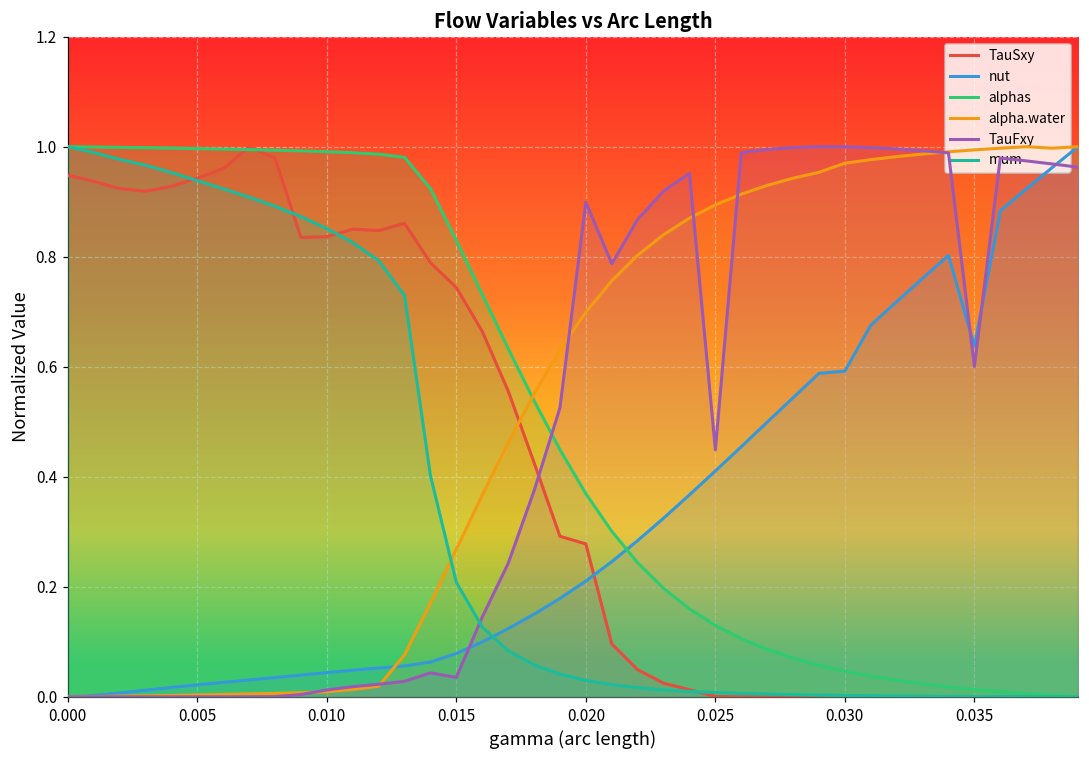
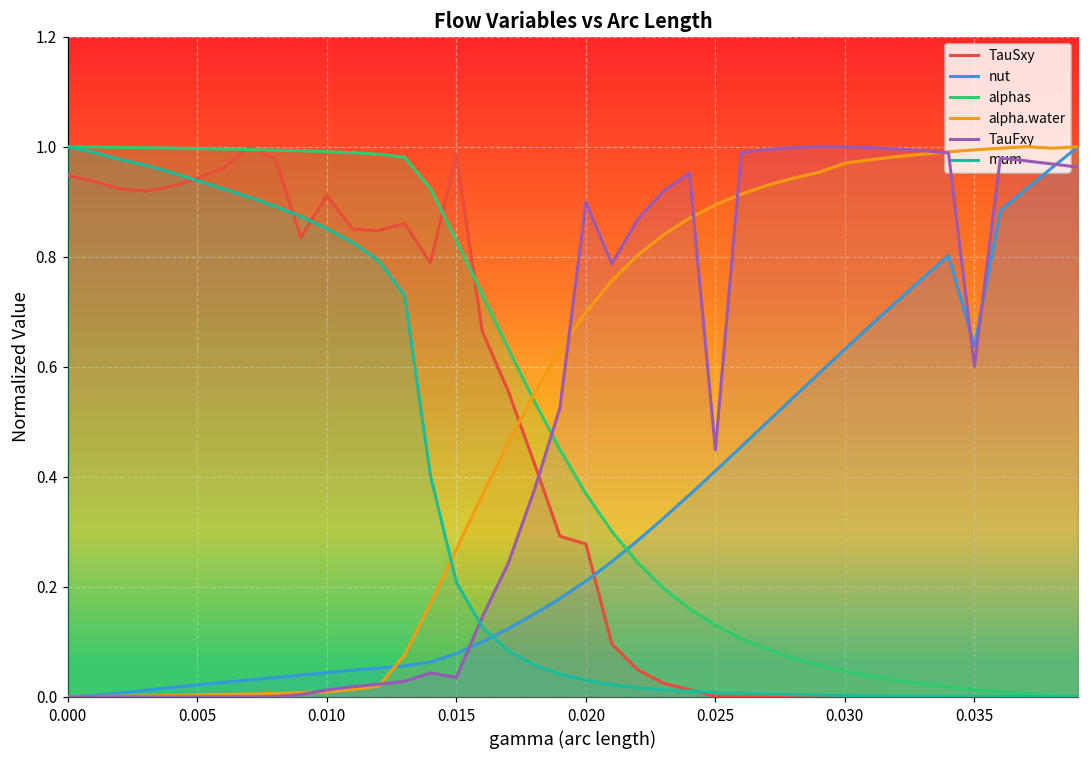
  {
    "TauSxy": {
      "0.000": 0.95,
-     "0.010": 0.84,
-     "0.015": 0.74,
+     "0.010": 0.91,
+     "0.015": 0.99,
      "0.020": 0.28,
      "0.025": 0.00
    },
    "nut": {
      "0.005": 0.02,
      "0.010": 0.04,
      "0.015": 0.08,
      "0.020": 0.21,
      "0.025": 0.41,
-     "0.030": 0.59,
+     "0.030": 0.63,
      "0.035": 0.64
    },
    "alpha.water": {
      "0.015": 0.27,
      "0.020": 0.70,
      "0.025": 0.89,
      "0.030": 0.97
    },
    "TauFxy": {
      "0.015": 0.04,
      "0.020": 0.90,
      "0.025": 0.45,
      "0.030": 1.00,
      "0.035": 0.60
    }
  }
